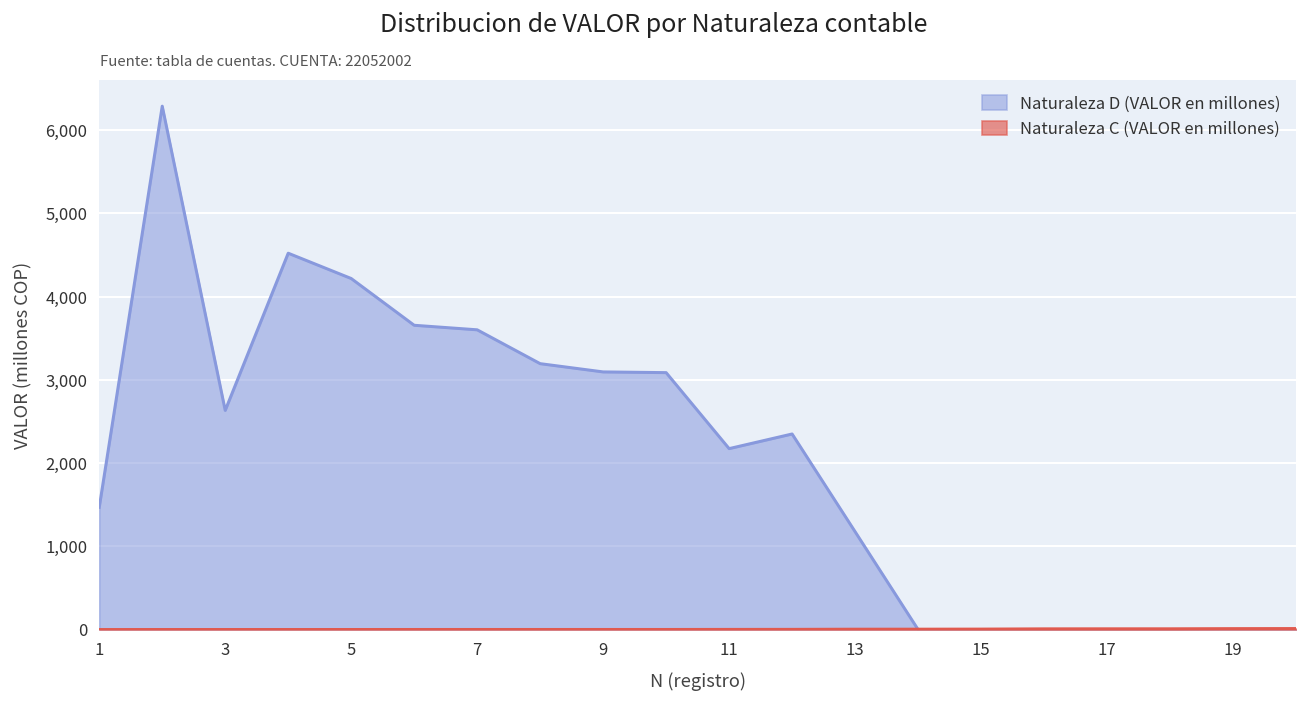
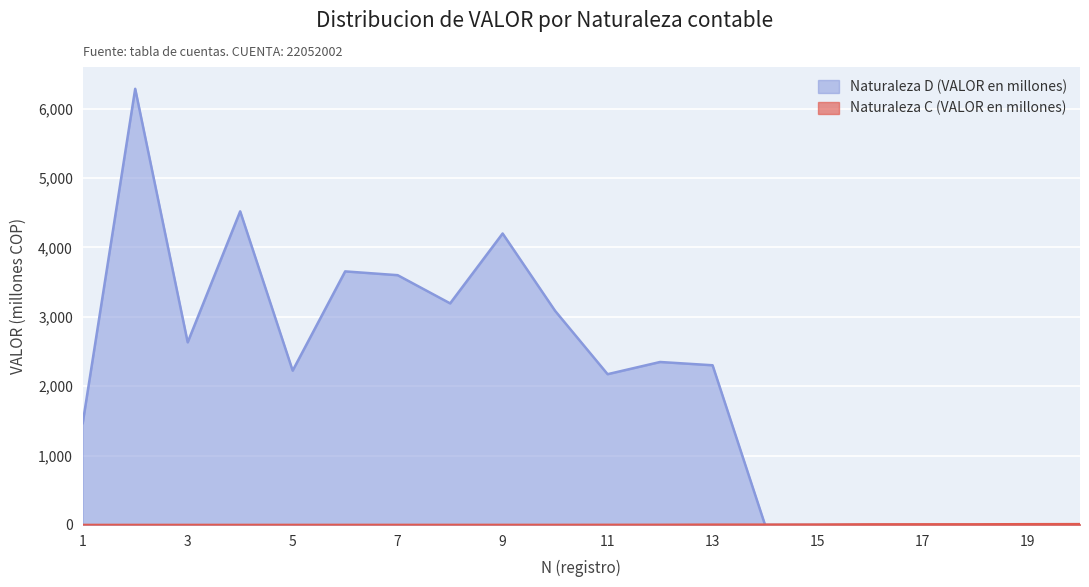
  {
    "Naturaleza D (VALOR en millones)": {
      "1": "1,500",
      "3": "2,600",
-     "5": "4,200",
+     "5": "2,200",
      "7": "3,600",
-     "9": "3,100",
+     "9": "4,200",
      "11": "2,200",
-     "13": "1,200"
+     "13": "2,300"
    },
    "Naturaleza C (VALOR en millones)": {
      "1": "0",
      "3": "0",
      "5": "0",
      "7": "0",
      "9": "0",
      "11": "0",
      "13": "0"
    }
  }
